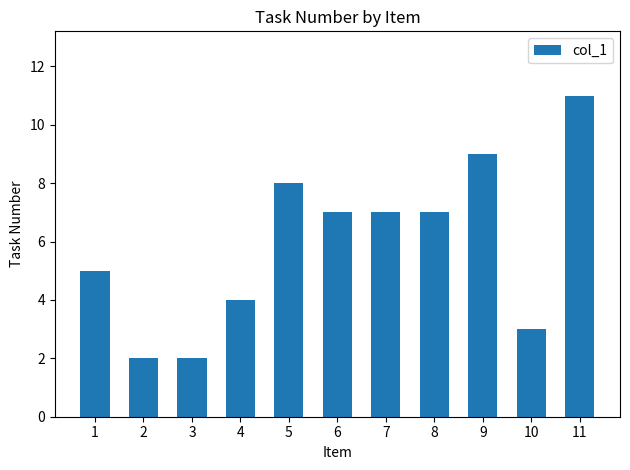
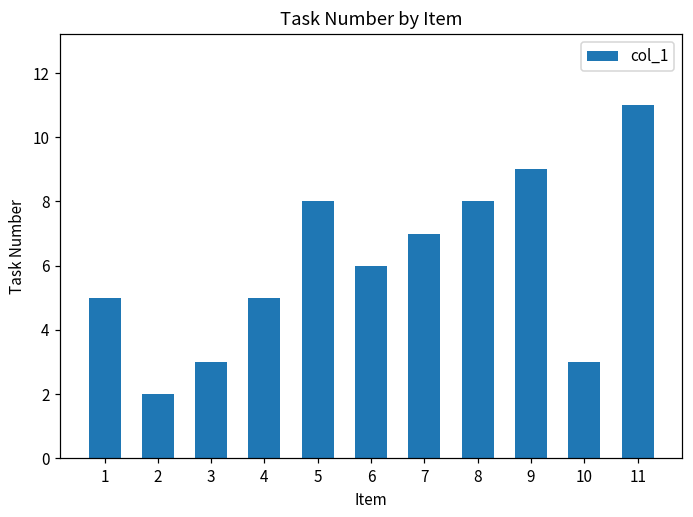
  {
    "1": 5,
    "2": 2,
-   "3": 2,
-   "4": 4,
+   "3": 3,
+   "4": 5,
    "5": 8,
-   "6": 7,
+   "6": 6,
    "7": 7,
-   "8": 7,
+   "8": 8,
    "9": 9,
    "10": 3,
    "11": 11
  }
